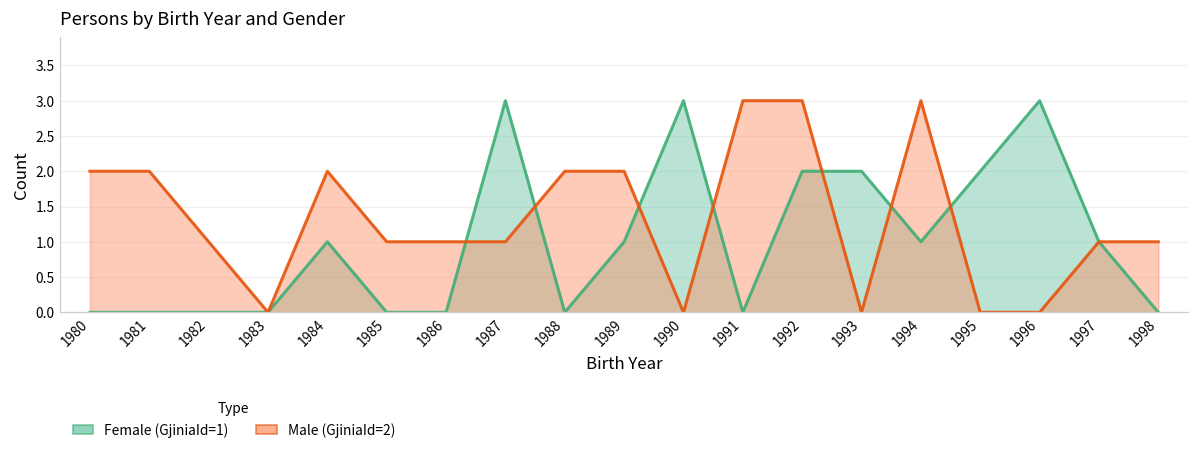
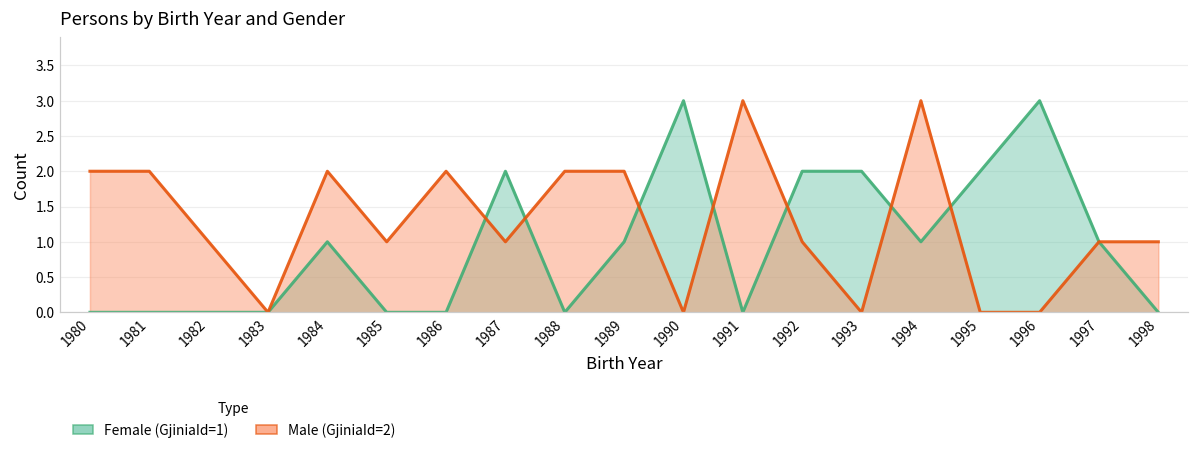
  {
    "Female (GjiniaId=1)": {
      "1980": 0,
      "1981": 0,
      "1982": 0,
      "1984": 1,
      "1985": 0,
      "1986": 0,
-     "1987": 3,
+     "1987": 2,
      "1988": 0,
      "1989": 1,
      "1990": 3,
      "1991": 0,
      "1992": 2,
      "1993": 2,
      "1994": 1,
      "1995": 2,
      "1996": 3,
      "1998": 0
    },
    "Male (GjiniaId=2)": {
      "1980": 2,
      "1981": 2,
      "1982": 1,
      "1984": 2,
      "1985": 1,
-     "1986": 1,
+     "1986": 2,
      "1987": 1,
      "1988": 2,
      "1989": 2,
      "1990": 0,
      "1991": 3,
-     "1992": 3,
+     "1992": 1,
      "1993": 0,
      "1994": 3,
      "1995": 0,
      "1996": 0,
      "1998": 1
    }
  }
